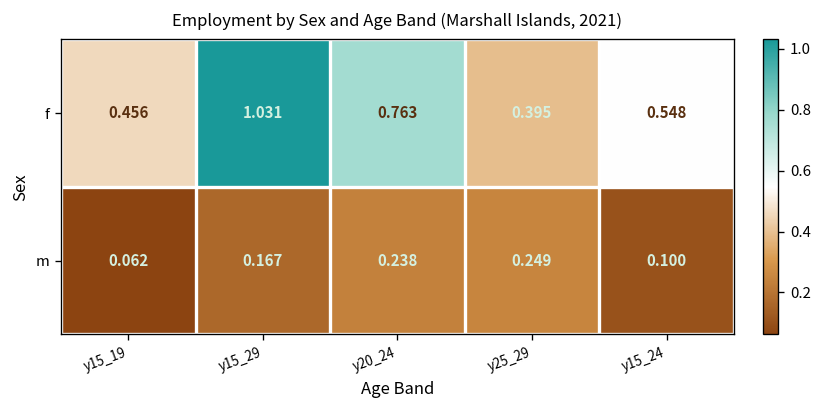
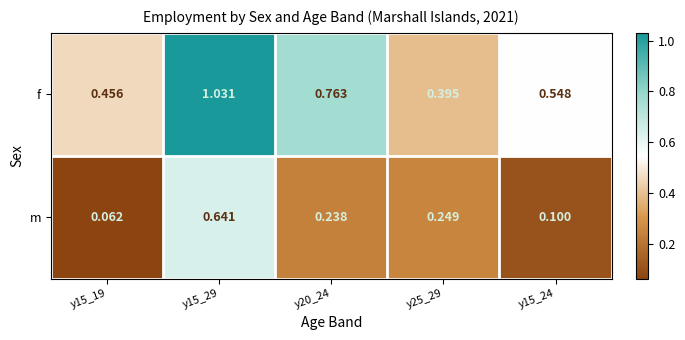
  {
    "f": {
      "y15_19": 0.456,
      "y15_29": 1.031,
      "y20_24": 0.763,
      "y25_29": 0.395,
      "y15_24": 0.548
    },
    "m": {
      "y15_19": 0.062,
-     "y15_29": 0.167,
+     "y15_29": 0.641,
      "y20_24": 0.238,
      "y25_29": 0.249,
      "y15_24": 0.100
    }
  }
